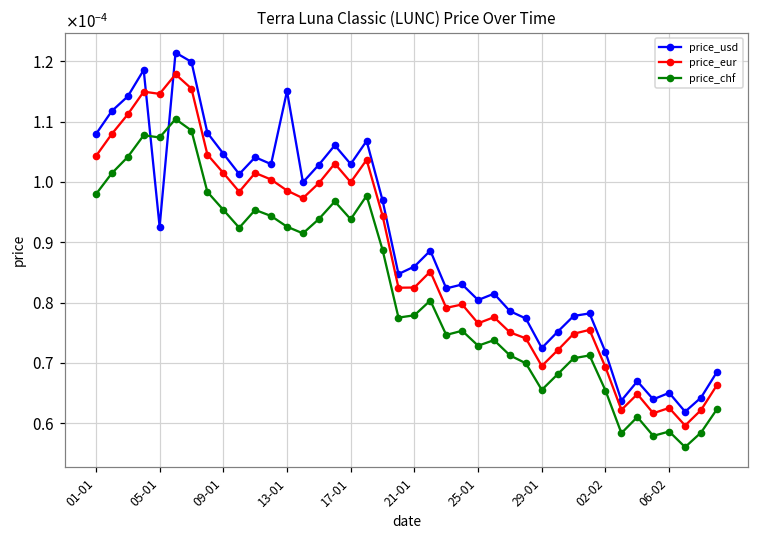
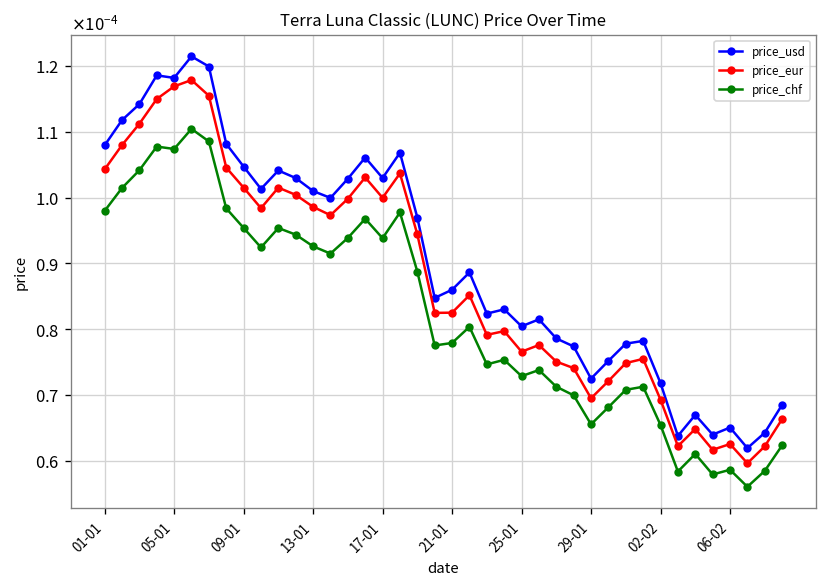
  {
    "price_usd": {
      "01-01": 0.000108,
-     "05-01": 0.000093,
+     "05-01": 0.000118,
      "09-01": 0.000105,
-     "13-01": 0.000115,
+     "13-01": 0.000101,
      "17-01": 0.000103,
      "21-01": 0.000086,
      "25-01": 0.000080,
      "29-01": 0.000072,
      "02-02": 0.000072,
      "06-02": 0.000065
    },
    "price_eur": {
      "01-01": 0.000104,
-     "05-01": 0.000115,
+     "05-01": 0.000117,
      "09-01": 0.000102,
      "13-01": 0.000099,
      "17-01": 0.000100,
      "21-01": 0.000083,
      "25-01": 0.000077,
      "29-01": 0.000070,
      "02-02": 0.000069,
      "06-02": 0.000063
    },
    "price_chf": {
      "01-01": 0.000098,
      "05-01": 0.000107,
      "09-01": 0.000095,
      "13-01": 0.000093,
      "17-01": 0.000094,
      "21-01": 0.000078,
      "25-01": 0.000073,
      "29-01": 0.000066,
      "02-02": 0.000065,
      "06-02": 0.000059
    }
  }
